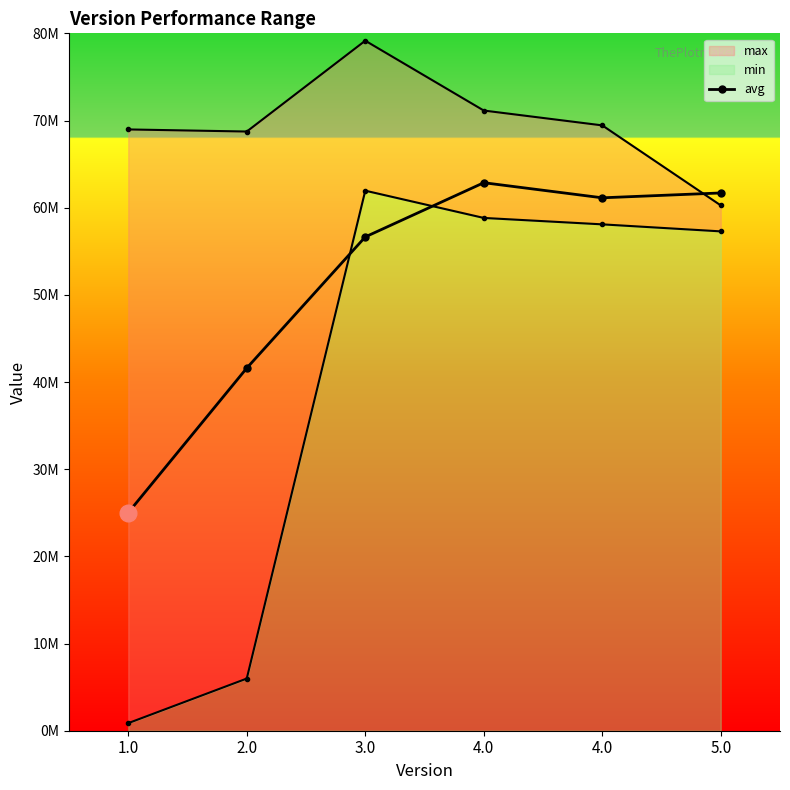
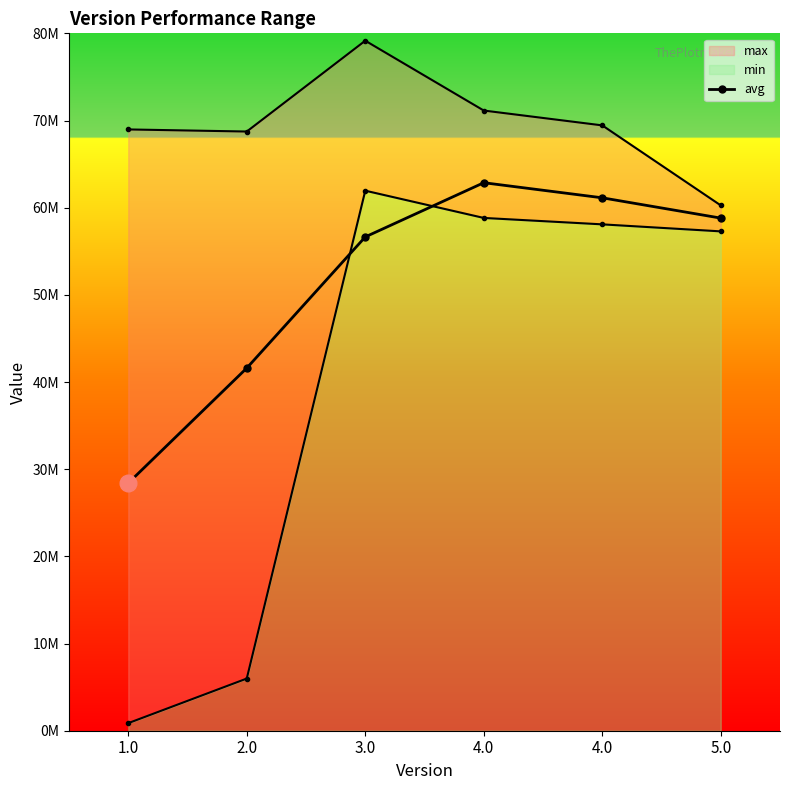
  {
    "min": {
      "1.0": 1000000,
      "2.0": 6000000,
      "3.0": 62000000,
      "5.0": 57000000
    },
    "avg": {
-     "1.0": 25000000,
+     "1.0": 28000000,
      "2.0": 42000000,
      "3.0": 57000000,
-     "5.0": 62000000
+     "5.0": 59000000
    }
  }
